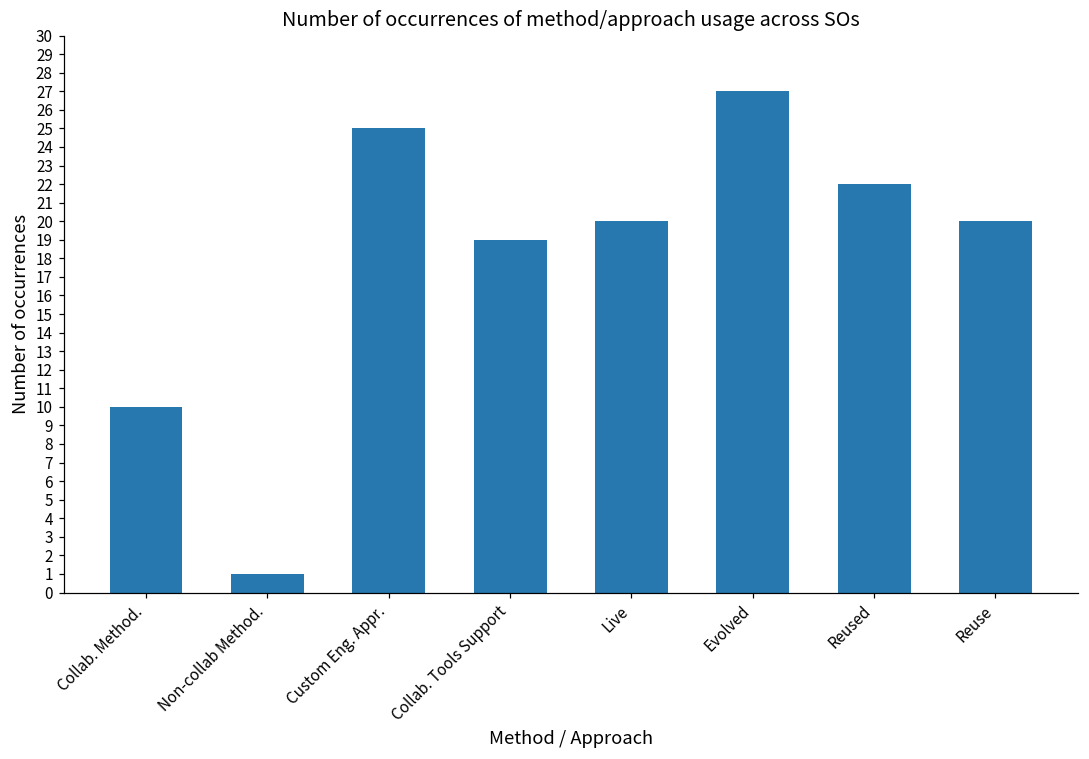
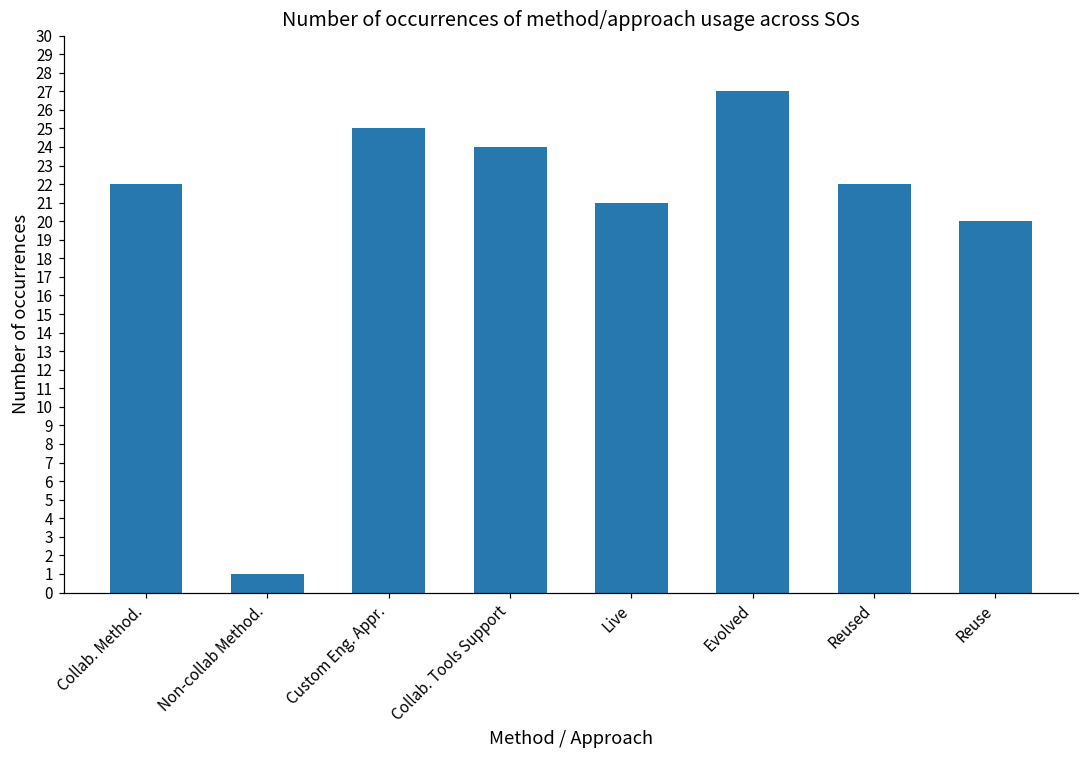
  {
-   "Collab. Method.": 10,
+   "Collab. Method.": 22,
    "Non-collab Method.": 1,
    "Custom Eng. Appr.": 25,
-   "Collab. Tools Support": 19,
-   "Live": 20,
+   "Collab. Tools Support": 24,
+   "Live": 21,
    "Evolved": 27,
    "Reused": 22,
    "Reuse": 20
  }
